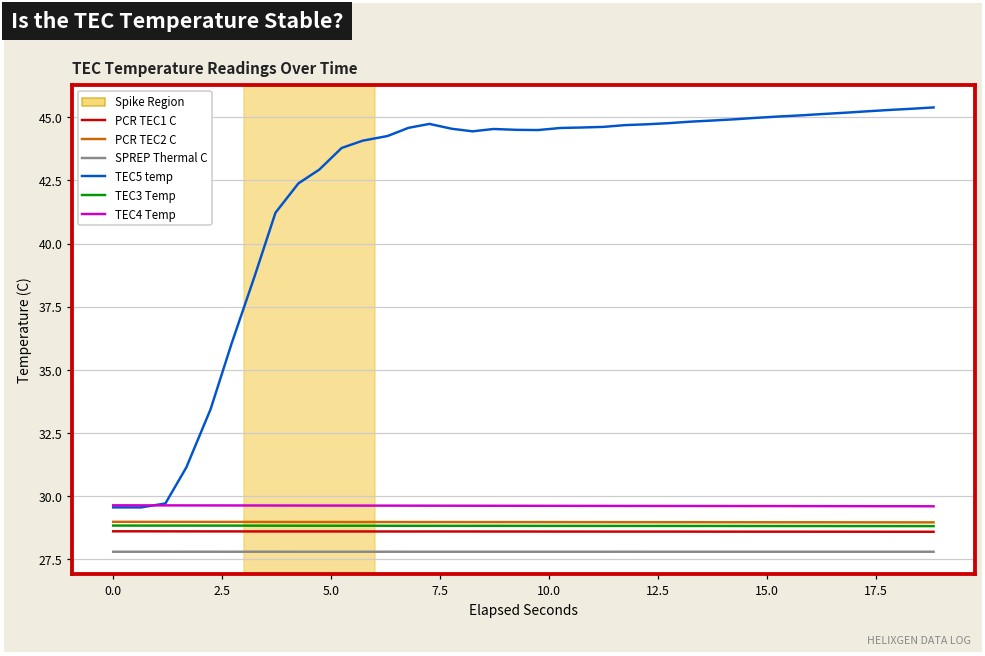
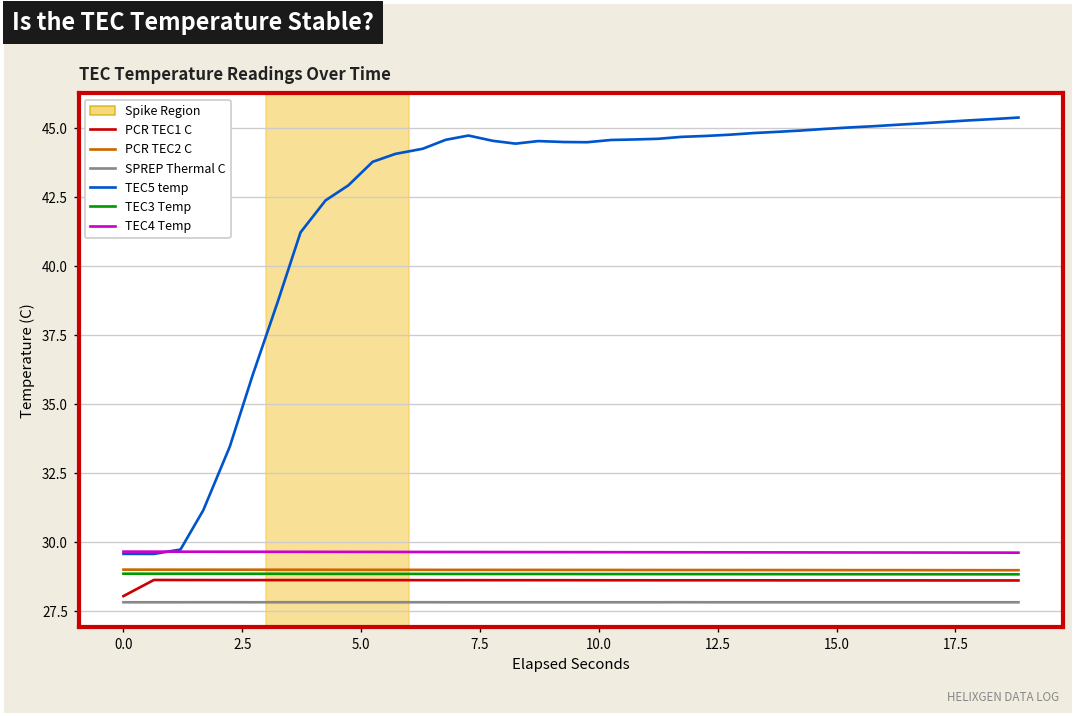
  {
    "PCR TEC1 C": {
-     "0.0": 28.6
+     "0.0": 28.0
    },
    "PCR TEC2 C": {
      "0.0": 29.0
    },
    "SPREP Thermal C": {
      "0.0": 27.8
    },
    "TEC3 Temp": {
      "0.0": 28.8
    }
  }
